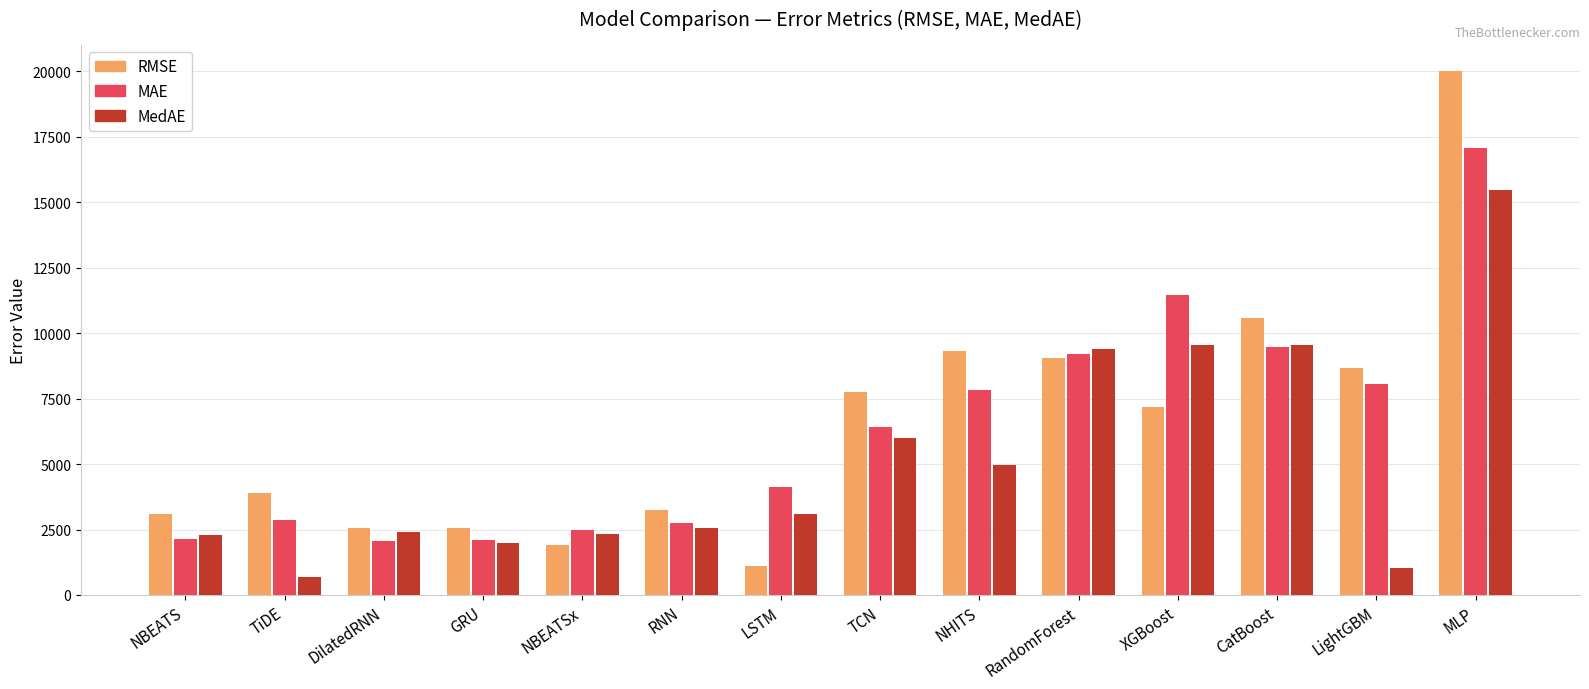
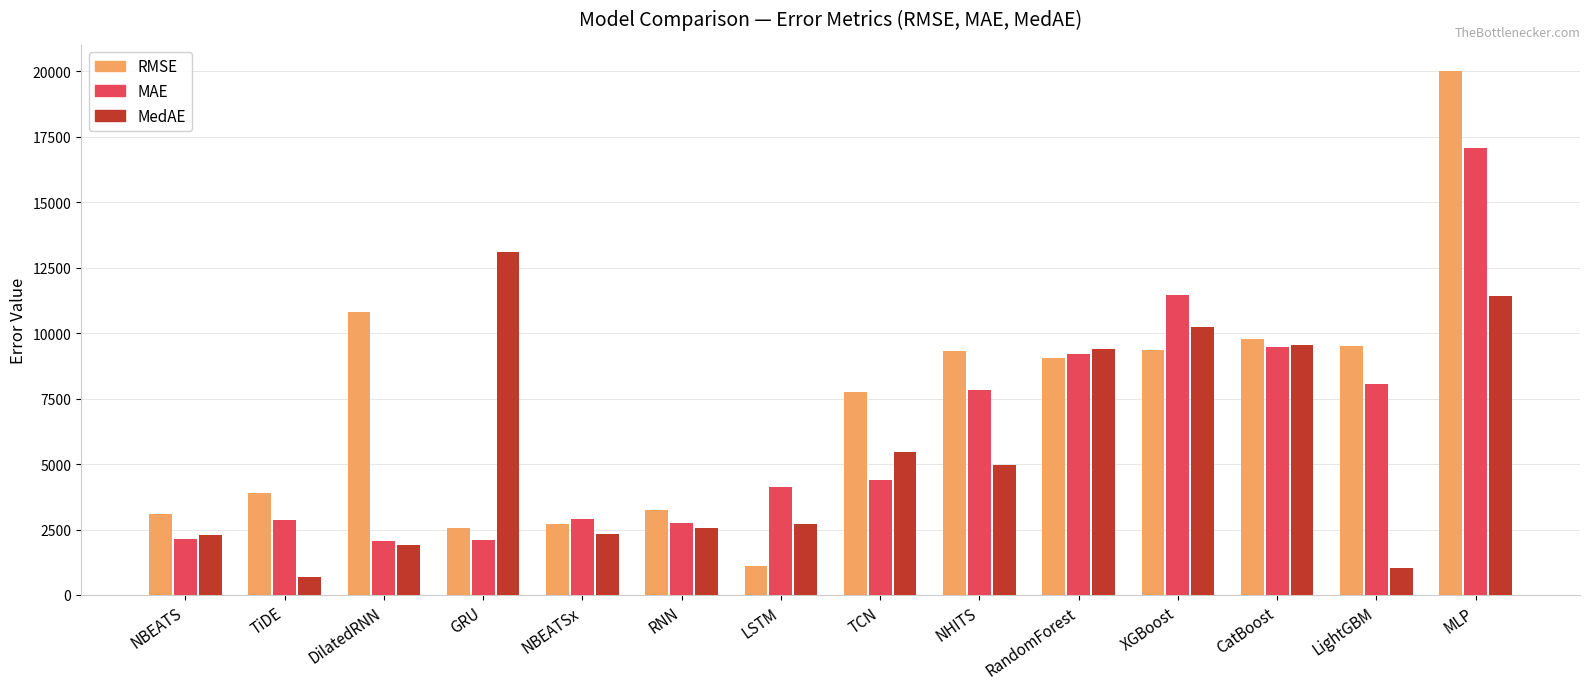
  {
    "RMSE": {
      "NBEATS": 3100,
      "TiDE": 3900,
-     "DilatedRNN": 2600,
+     "DilatedRNN": 10800,
      "GRU": 2600,
-     "NBEATSx": 1900,
+     "NBEATSx": 2700,
      "RNN": 3200,
      "LSTM": 1100,
      "TCN": 7700,
      "NHITS": 9300,
      "RandomForest": 9000,
-     "XGBoost": 7200,
-     "CatBoost": 10600,
-     "LightGBM": 8700,
+     "XGBoost": 9400,
+     "CatBoost": 9800,
+     "LightGBM": 9500,
      "MLP": 20000
    },
    "MAE": {
      "NBEATS": 2200,
      "TiDE": 2800,
      "DilatedRNN": 2100,
      "GRU": 2100,
-     "NBEATSx": 2500,
+     "NBEATSx": 2900,
      "RNN": 2700,
      "LSTM": 4100,
-     "TCN": 6400,
+     "TCN": 4400,
      "NHITS": 7800,
      "RandomForest": 9200,
      "XGBoost": 11400,
      "CatBoost": 9500,
      "LightGBM": 8000,
      "MLP": 17000
    },
    "MedAE": {
      "NBEATS": 2300,
      "TiDE": 700,
-     "DilatedRNN": 2400,
-     "GRU": 2000,
+     "DilatedRNN": 1900,
+     "GRU": 13100,
      "NBEATSx": 2300,
      "RNN": 2600,
-     "LSTM": 3100,
-     "TCN": 6000,
+     "LSTM": 2700,
+     "TCN": 5500,
      "NHITS": 5000,
      "RandomForest": 9400,
-     "XGBoost": 9500,
+     "XGBoost": 10200,
      "CatBoost": 9500,
      "LightGBM": 1000,
-     "MLP": 15500
+     "MLP": 11400
    }
  }
